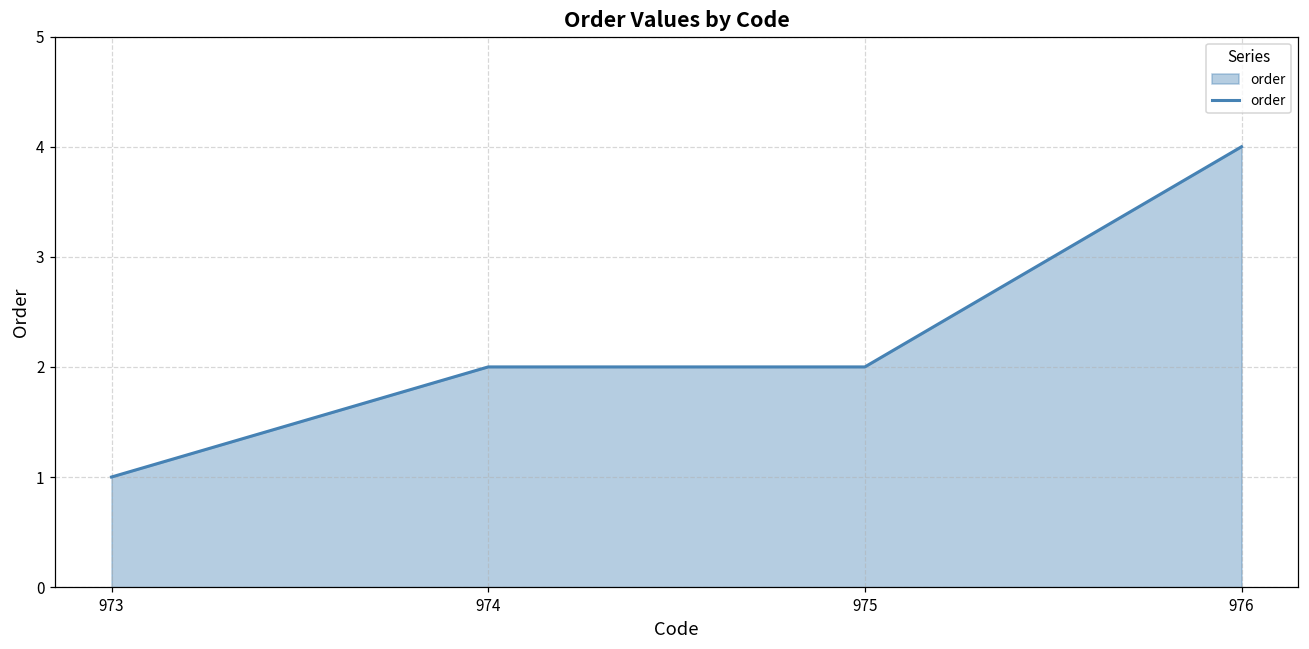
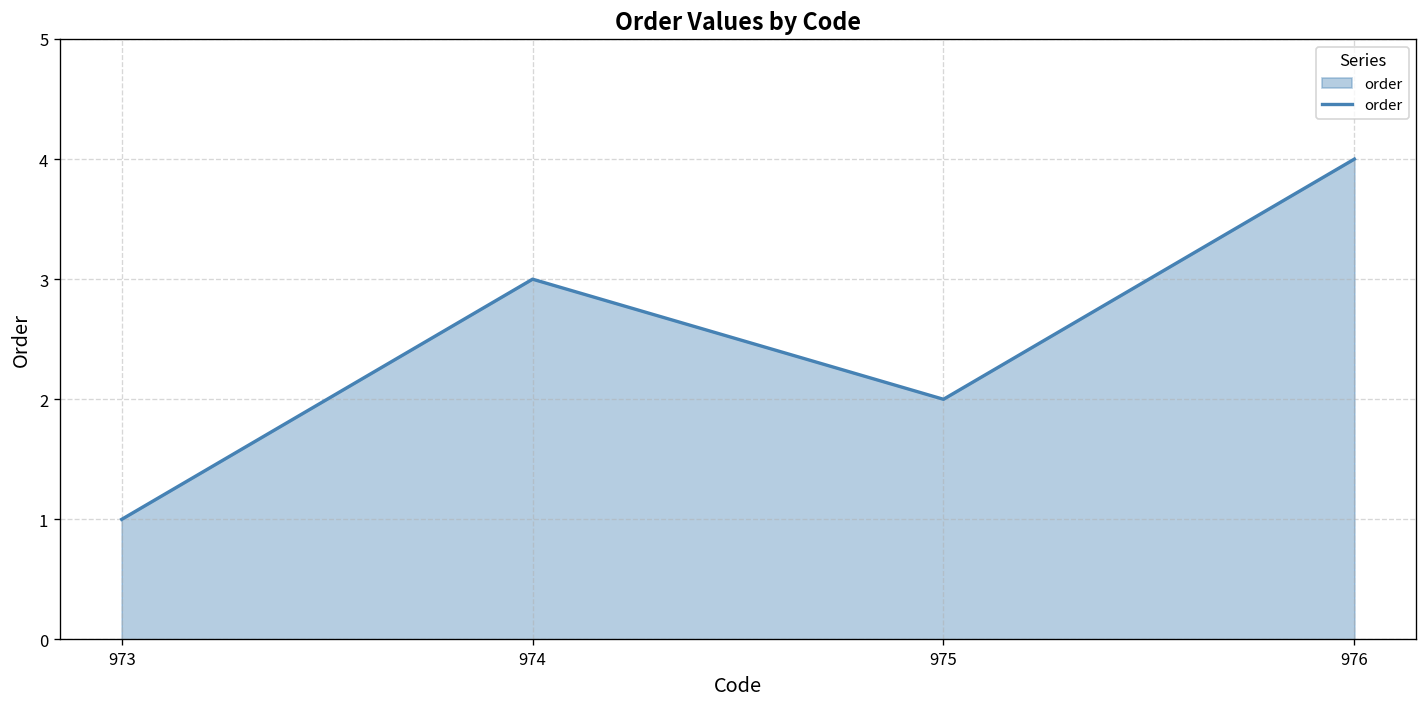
  {
    "973": 1,
-   "974": 2,
+   "974": 3,
    "975": 2,
    "976": 4
  }
